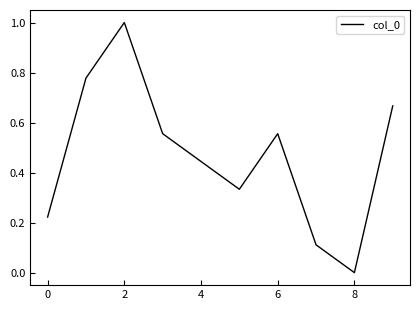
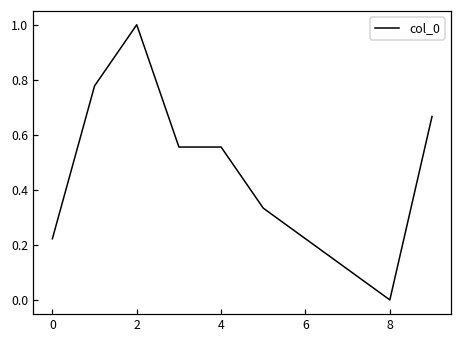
  {
    "0": 0.22,
    "2": 1.00,
-   "4": 0.44,
-   "6": 0.56,
+   "4": 0.56,
+   "6": 0.22,
    "8": 0.00
  }
